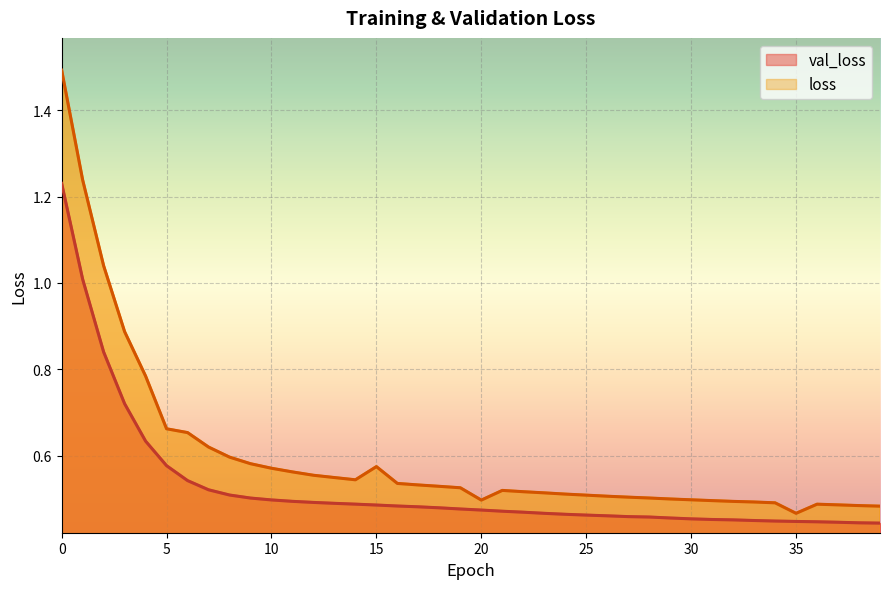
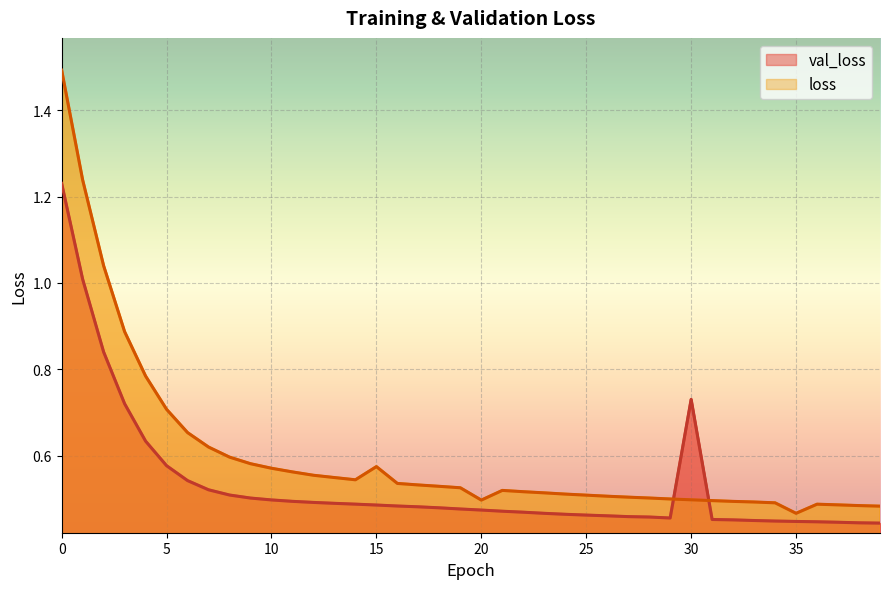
  {
    "val_loss": {
      "0": 1.23,
      "5": 0.58,
      "10": 0.50,
      "15": 0.49,
      "20": 0.47,
      "25": 0.46,
-     "30": 0.45,
+     "30": 0.73,
      "35": 0.45
    },
    "loss": {
      "0": 1.49,
-     "5": 0.66,
+     "5": 0.71,
      "10": 0.57,
      "15": 0.58,
      "20": 0.50,
      "25": 0.51,
      "30": 0.50,
      "35": 0.47
    }
  }
